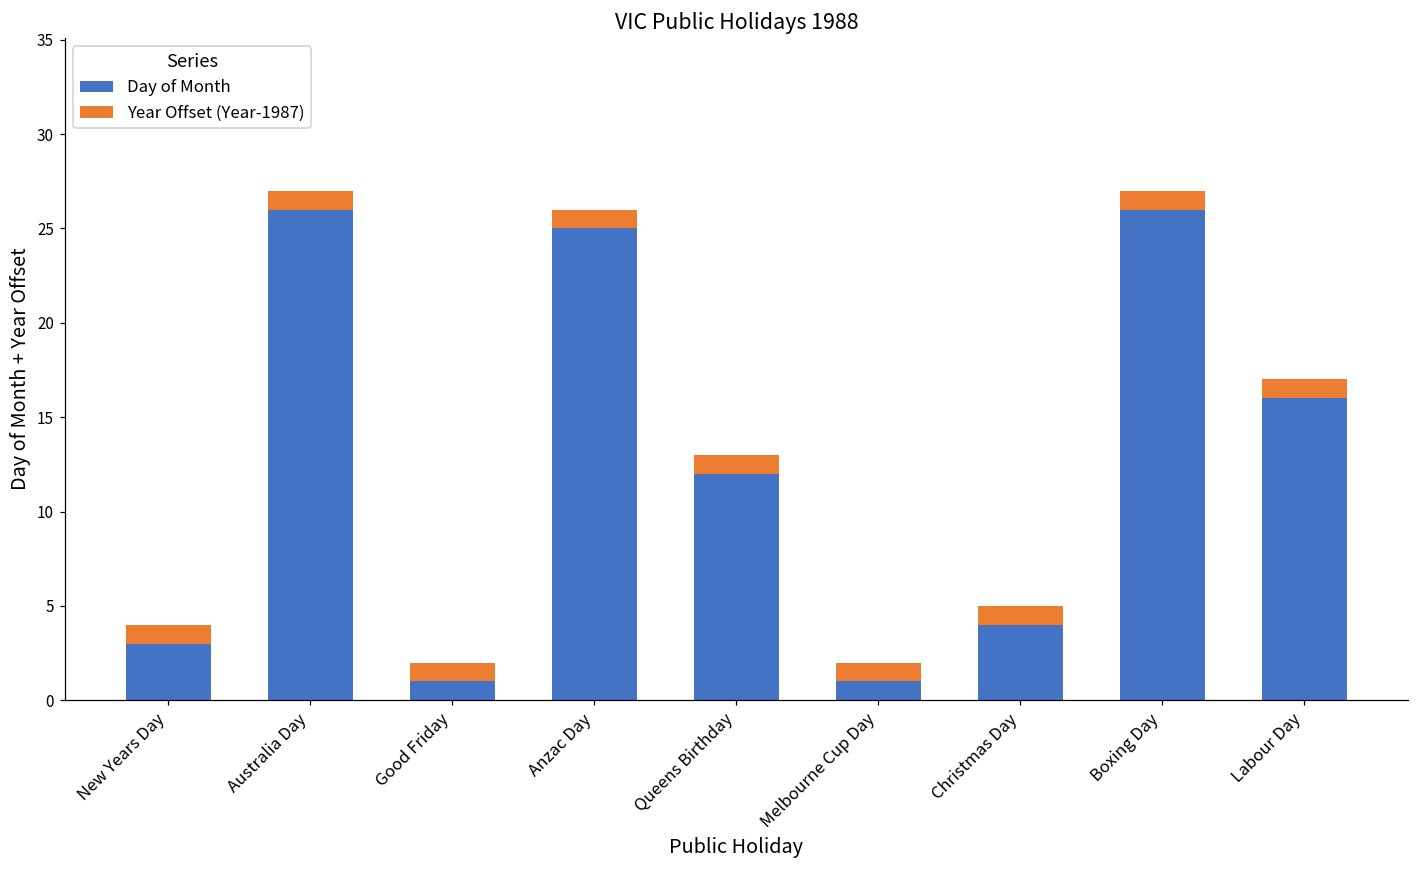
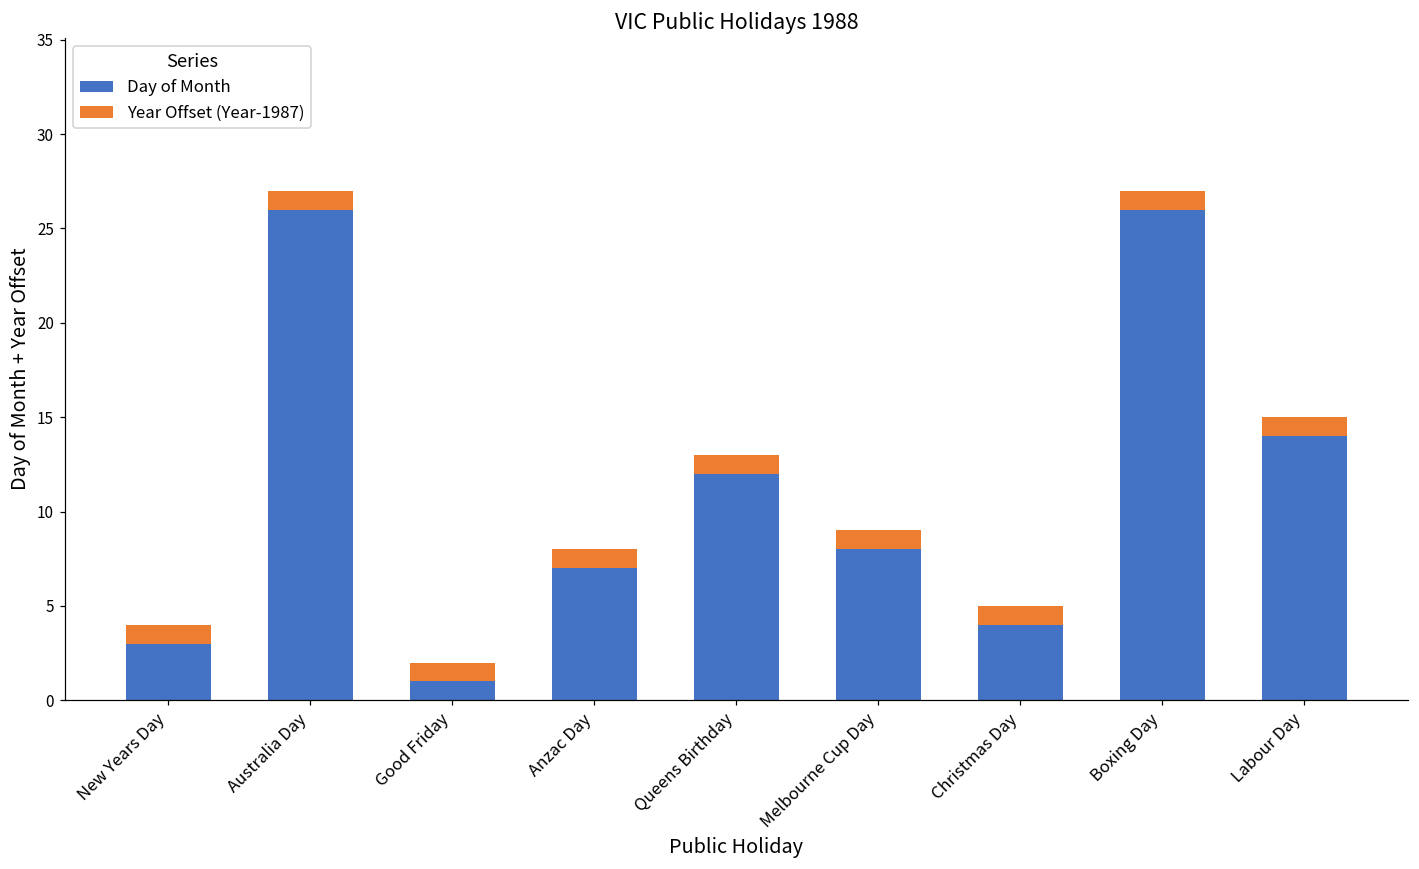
  {
    "Day of Month": {
      "New Years Day": 3,
      "Australia Day": 26,
      "Good Friday": 1,
-     "Anzac Day": 25,
+     "Anzac Day": 7,
      "Queens Birthday": 12,
-     "Melbourne Cup Day": 1,
+     "Melbourne Cup Day": 8,
      "Christmas Day": 4,
      "Boxing Day": 26,
-     "Labour Day": 16
+     "Labour Day": 14
    },
    "Year Offset (Year-1987)": {
      "New Years Day": 1,
      "Australia Day": 1,
      "Good Friday": 1,
      "Anzac Day": 1,
      "Queens Birthday": 1,
      "Melbourne Cup Day": 1,
      "Christmas Day": 1,
      "Boxing Day": 1,
      "Labour Day": 1
    }
  }
